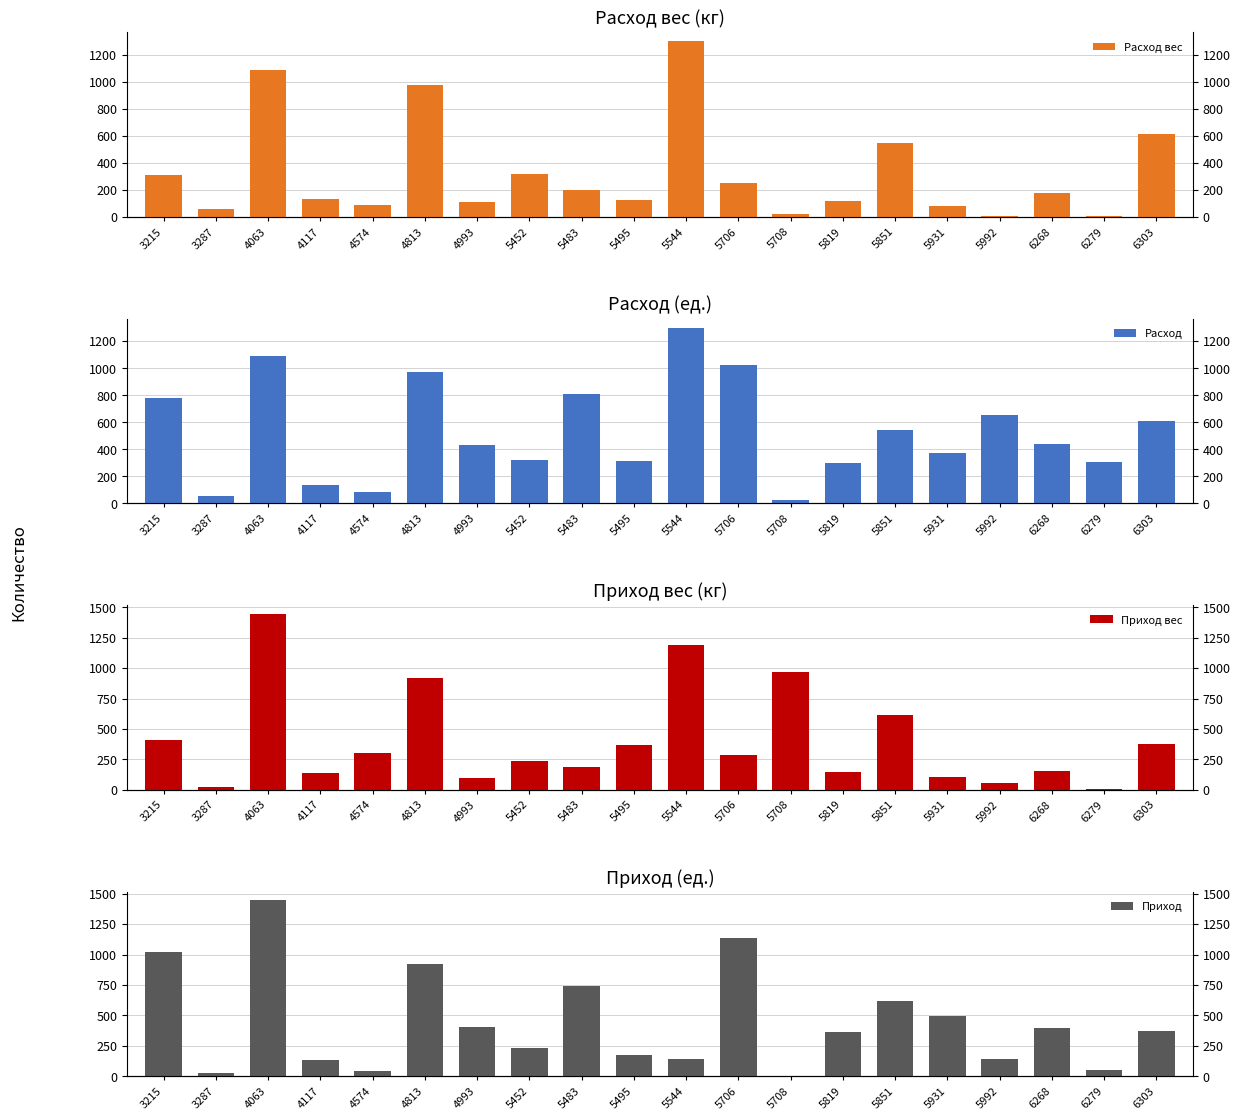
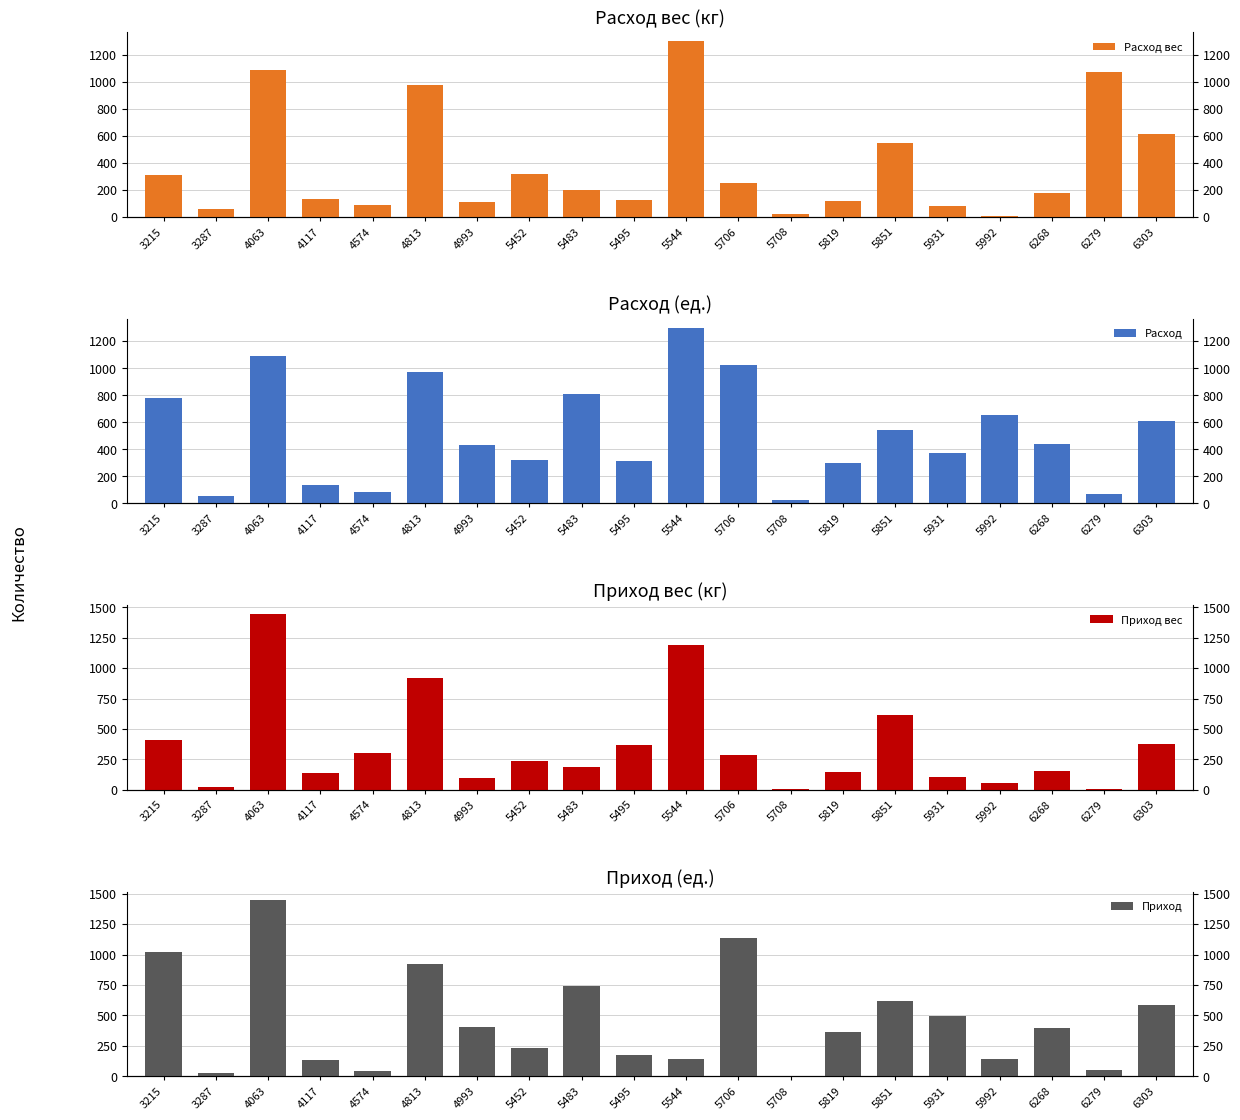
  {
    "Расход вес (кг)": {
      "3215": 310,
      "3287": 60,
      "4063": 1090,
      "4117": 140,
      "4574": 90,
      "4813": 970,
      "4993": 110,
      "5452": 320,
      "5483": 200,
      "5495": 130,
      "5544": 1300,
      "5706": 260,
      "5708": 20,
      "5819": 120,
      "5851": 540,
      "5931": 80,
      "6268": 180,
-     "6279": 10,
+     "6279": 1070,
      "6303": 610
    },
    "Расход (ед.)": {
      "3215": 780,
      "3287": 60,
      "4063": 1090,
      "4117": 140,
      "4574": 90,
      "4813": 970,
      "4993": 430,
      "5452": 320,
      "5483": 810,
      "5495": 320,
      "5544": 1300,
      "5706": 1020,
      "5708": 20,
      "5819": 300,
      "5851": 540,
      "5931": 370,
      "5992": 650,
      "6268": 440,
-     "6279": 310,
+     "6279": 70,
      "6303": 610
    },
    "Приход вес (кг)": {
      "3215": 410,
      "3287": 30,
      "4063": 1440,
      "4117": 140,
      "4574": 310,
      "4813": 920,
      "4993": 100,
      "5452": 230,
      "5483": 190,
      "5495": 370,
      "5544": 1190,
      "5706": 280,
-     "5708": 970,
+     "5708": 10,
      "5819": 140,
      "5851": 620,
      "5931": 110,
      "5992": 60,
      "6268": 160,
      "6303": 370
    },
    "Приход (ед.)": {
      "3215": 1020,
      "3287": 30,
      "4063": 1440,
      "4117": 140,
      "4574": 40,
      "4813": 920,
      "4993": 410,
      "5452": 230,
      "5483": 740,
      "5495": 170,
      "5544": 140,
      "5706": 1140,
      "5819": 360,
      "5851": 620,
      "5931": 500,
      "5992": 140,
      "6268": 400,
      "6279": 50,
-     "6303": 370
+     "6303": 590
    }
  }
